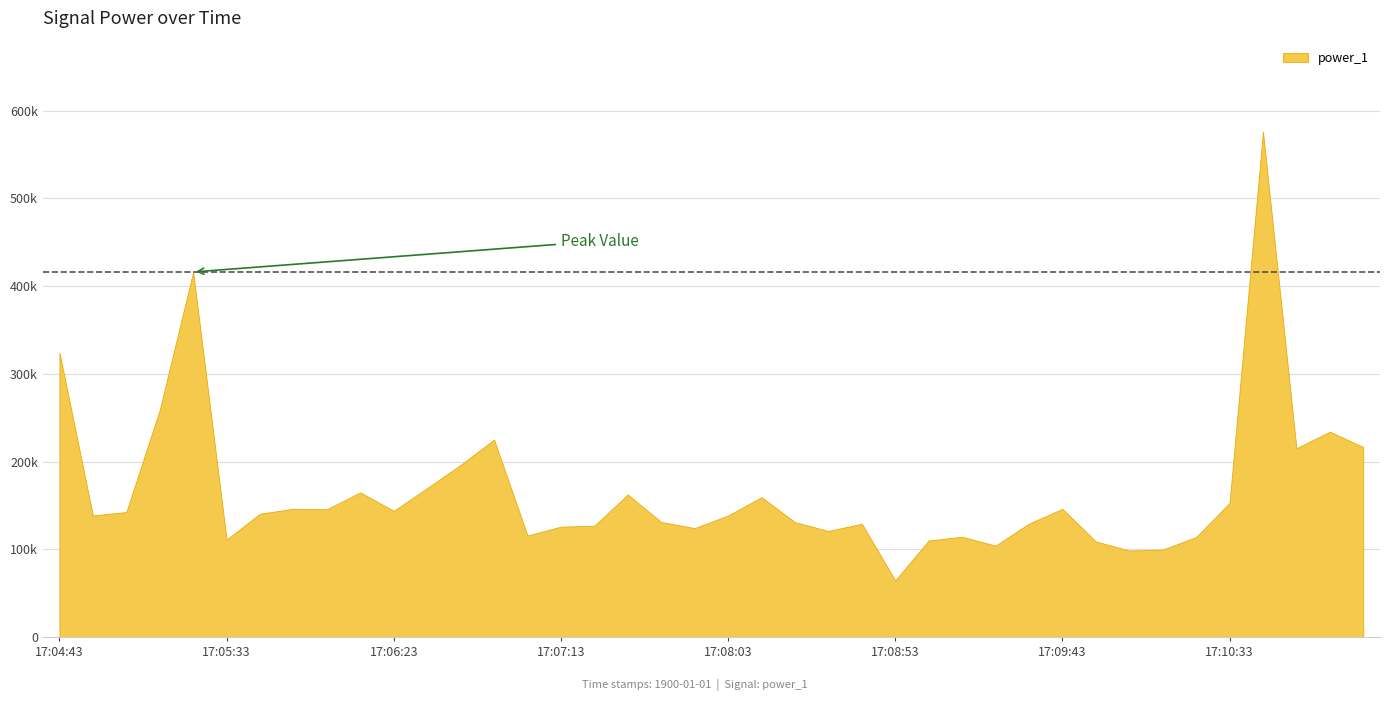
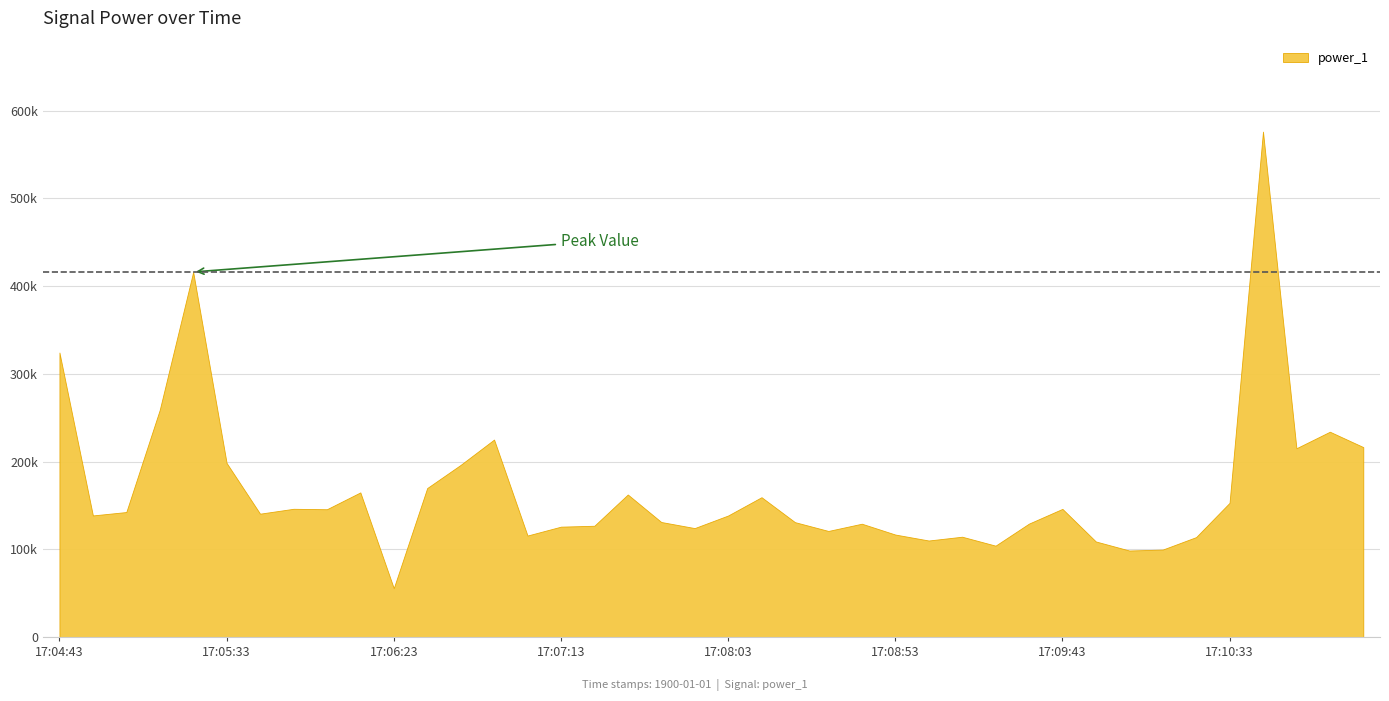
  {
    "17:04:43": 320000,
-   "17:05:33": 110000,
-   "17:06:23": 140000,
+   "17:05:33": 200000,
+   "17:06:23": 60000,
    "17:07:13": 130000,
    "17:08:03": 140000,
-   "17:08:53": 60000,
+   "17:08:53": 120000,
    "17:09:43": 150000,
    "17:10:33": 150000
  }
